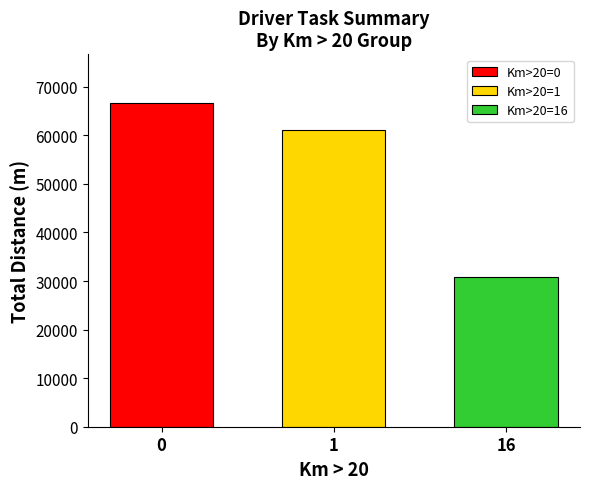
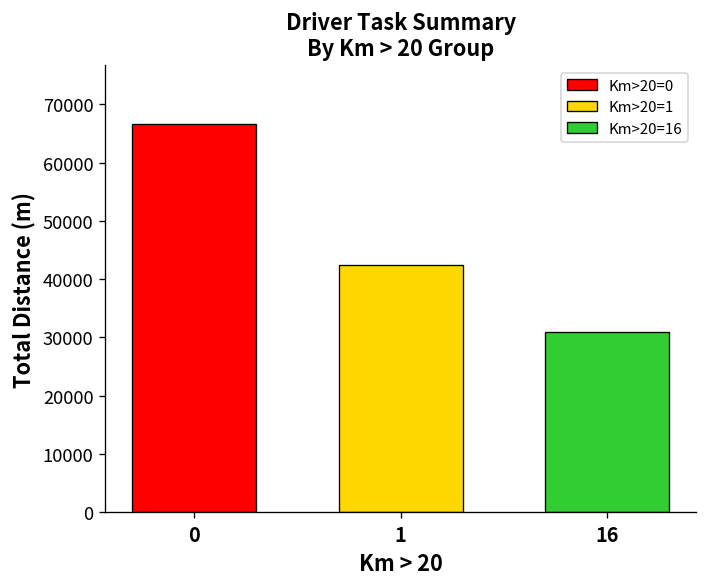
  {
    "0": 67000,
-   "1": 61000,
+   "1": 42000,
    "16": 31000
  }
